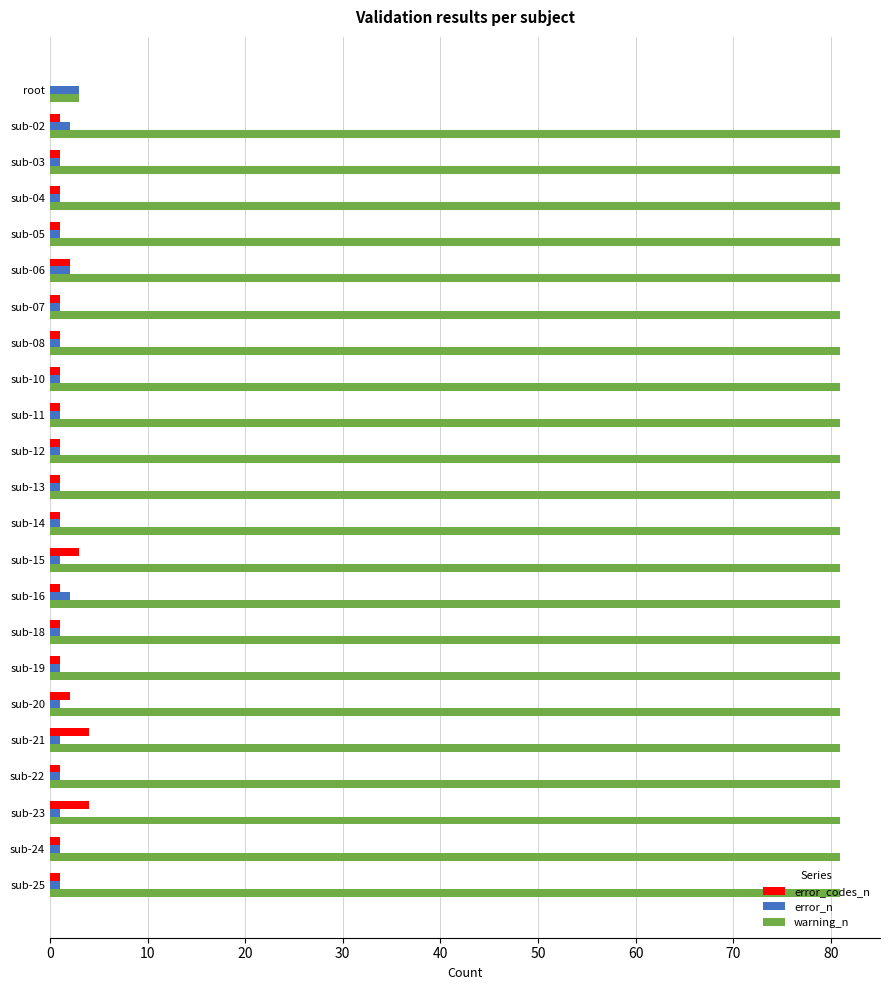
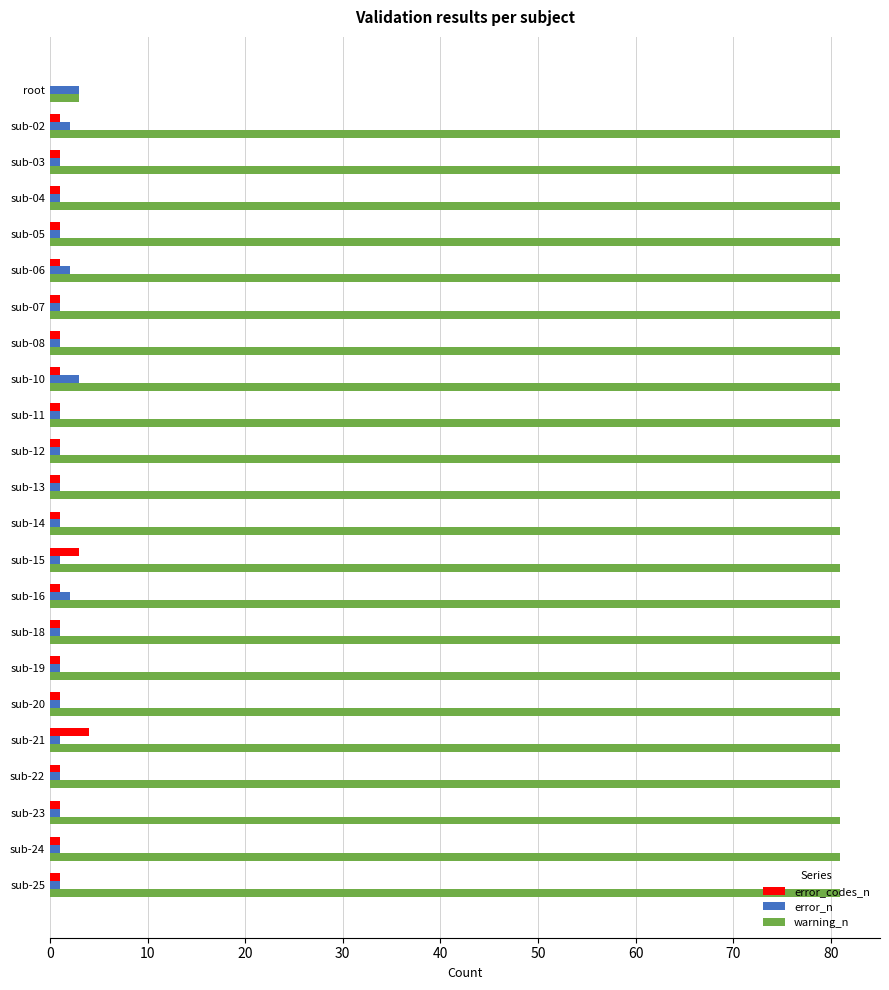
  {
    "error_codes_n": {
      "root": 0,
      "sub-02": 1,
      "sub-03": 1,
      "sub-04": 1,
      "sub-05": 1,
-     "sub-06": 2,
+     "sub-06": 1,
      "sub-07": 1,
      "sub-08": 1,
      "sub-10": 1,
      "sub-11": 1,
      "sub-12": 1,
      "sub-13": 1,
      "sub-14": 1,
      "sub-15": 3,
      "sub-16": 1,
      "sub-18": 1,
      "sub-19": 1,
-     "sub-20": 2,
+     "sub-20": 1,
      "sub-21": 4,
      "sub-22": 1,
-     "sub-23": 4,
+     "sub-23": 1,
      "sub-24": 1,
      "sub-25": 1
    },
    "error_n": {
      "root": 3,
      "sub-02": 2,
      "sub-03": 1,
      "sub-04": 1,
      "sub-05": 1,
      "sub-06": 2,
      "sub-07": 1,
      "sub-08": 1,
-     "sub-10": 1,
+     "sub-10": 3,
      "sub-11": 1,
      "sub-12": 1,
      "sub-13": 1,
      "sub-14": 1,
      "sub-15": 1,
      "sub-16": 2,
      "sub-18": 1,
      "sub-19": 1,
      "sub-20": 1,
      "sub-21": 1,
      "sub-22": 1,
      "sub-23": 1,
      "sub-24": 1,
      "sub-25": 1
    },
    "warning_n": {
      "root": 3,
      "sub-02": 81,
      "sub-03": 81,
      "sub-04": 81,
      "sub-05": 81,
      "sub-06": 81,
      "sub-07": 81,
      "sub-08": 81,
      "sub-10": 81,
      "sub-11": 81,
      "sub-12": 81,
      "sub-13": 81,
      "sub-14": 81,
      "sub-15": 81,
      "sub-16": 81,
      "sub-18": 81,
      "sub-19": 81,
      "sub-20": 81,
      "sub-21": 81,
      "sub-22": 81,
      "sub-23": 81,
      "sub-24": 81,
      "sub-25": 81
    }
  }
